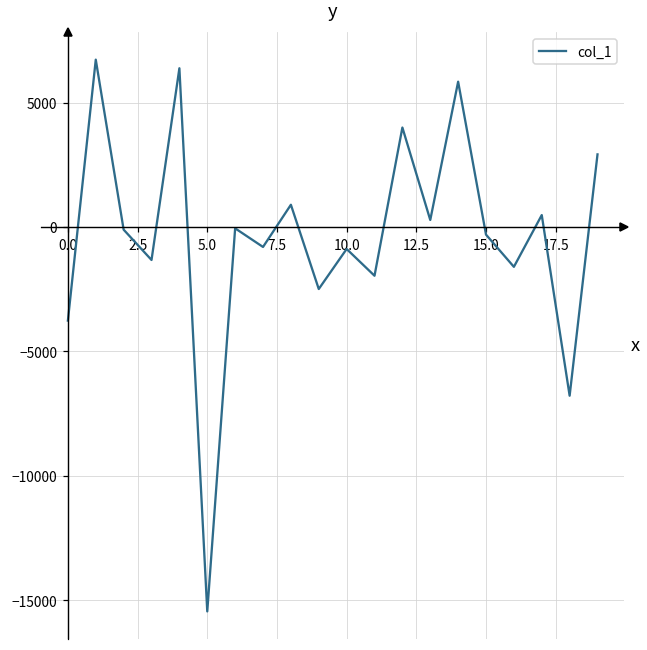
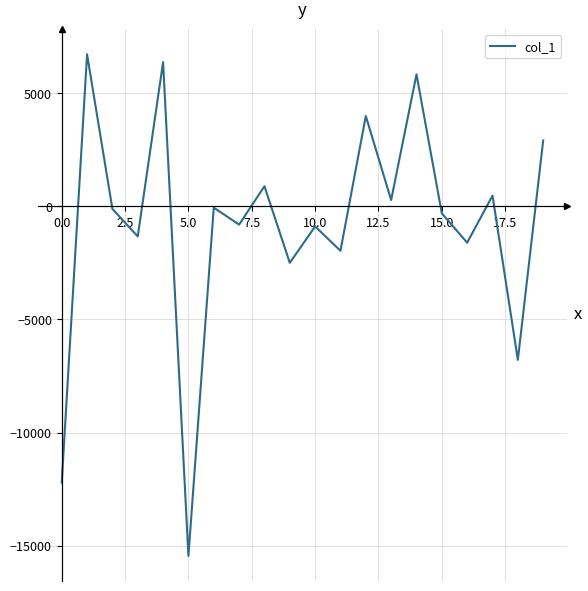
  {
-   "0.0": -3800,
+   "0.0": -12200,
    "5.0": -15500,
    "10.0": -900,
    "15.0": -300
  }
